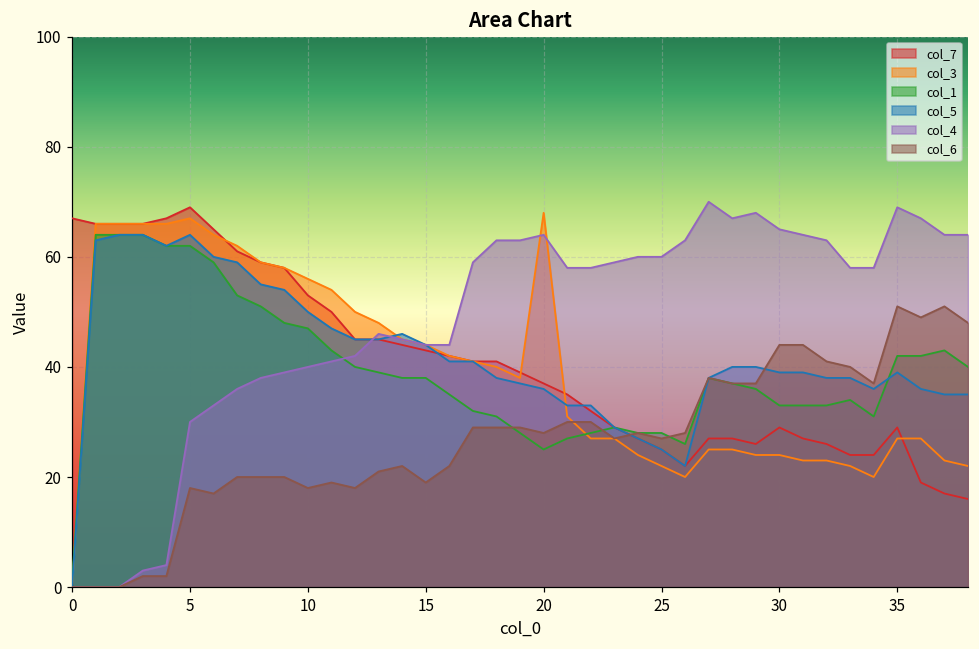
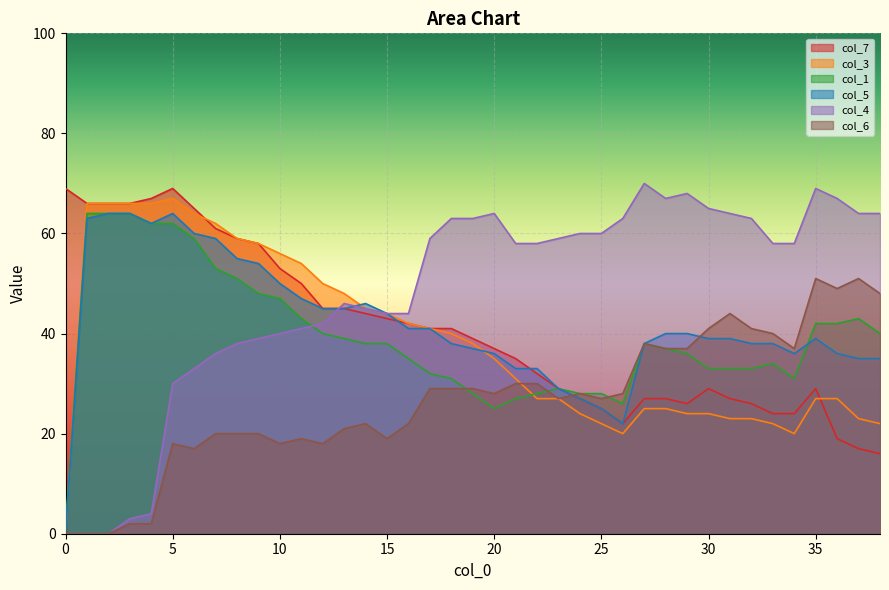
  {
    "col_7": {
-     "0": 67,
+     "0": 69,
      "5": 69,
      "10": 53,
      "15": 43,
      "20": 37,
      "30": 29,
      "35": 29
    },
    "col_3": {
      "5": 67,
      "10": 56,
-     "20": 68,
+     "20": 35,
      "25": 22,
      "30": 24,
      "35": 27
    },
    "col_1": {
      "0": 1,
      "5": 62,
      "10": 47,
      "15": 38,
      "20": 25,
      "25": 28,
      "30": 33,
      "35": 42
    },
    "col_5": {
      "5": 64,
      "10": 50,
      "20": 36,
      "30": 39,
      "35": 39
    },
    "col_4": {
      "5": 30,
      "10": 40,
      "20": 64,
      "25": 60,
      "30": 65,
      "35": 69
    },
    "col_6": {
      "5": 18,
      "10": 18,
      "15": 19,
      "20": 28,
      "25": 27,
-     "30": 44,
+     "30": 41,
      "35": 51
    }
  }
